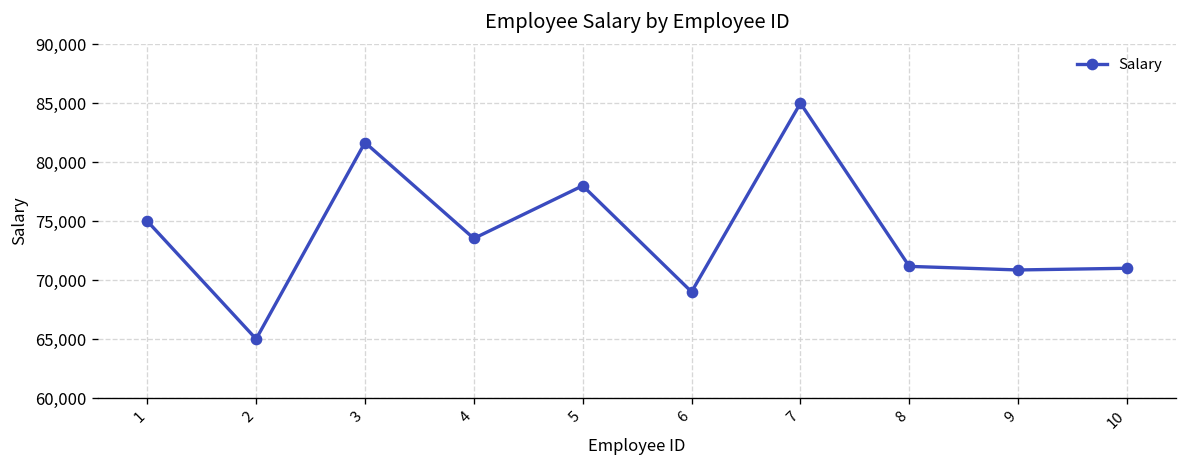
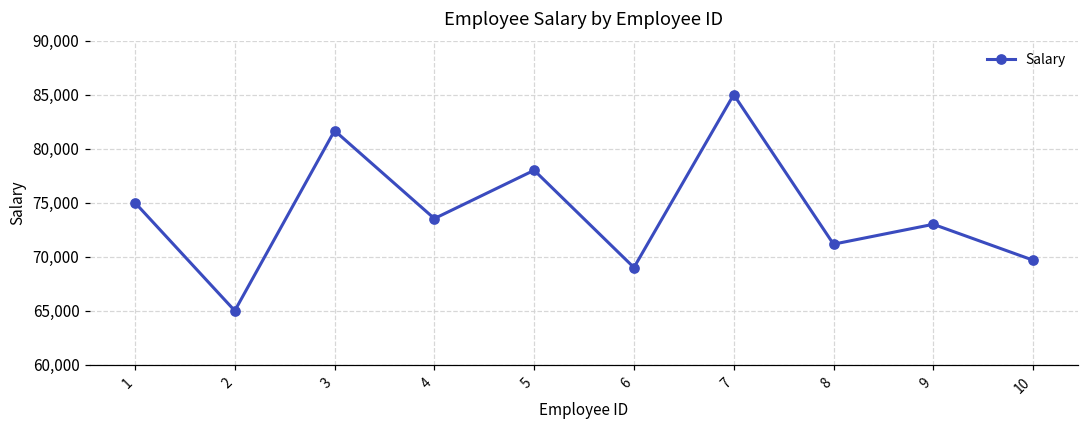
  {
    "1": "75,000",
    "2": "65,000",
    "3": "82,000",
    "4": "74,000",
    "5": "78,000",
    "6": "69,000",
    "7": "85,000",
    "8": "71,000",
-   "9": "71,000",
-   "10": "71,000"
+   "9": "73,000",
+   "10": "70,000"
  }
